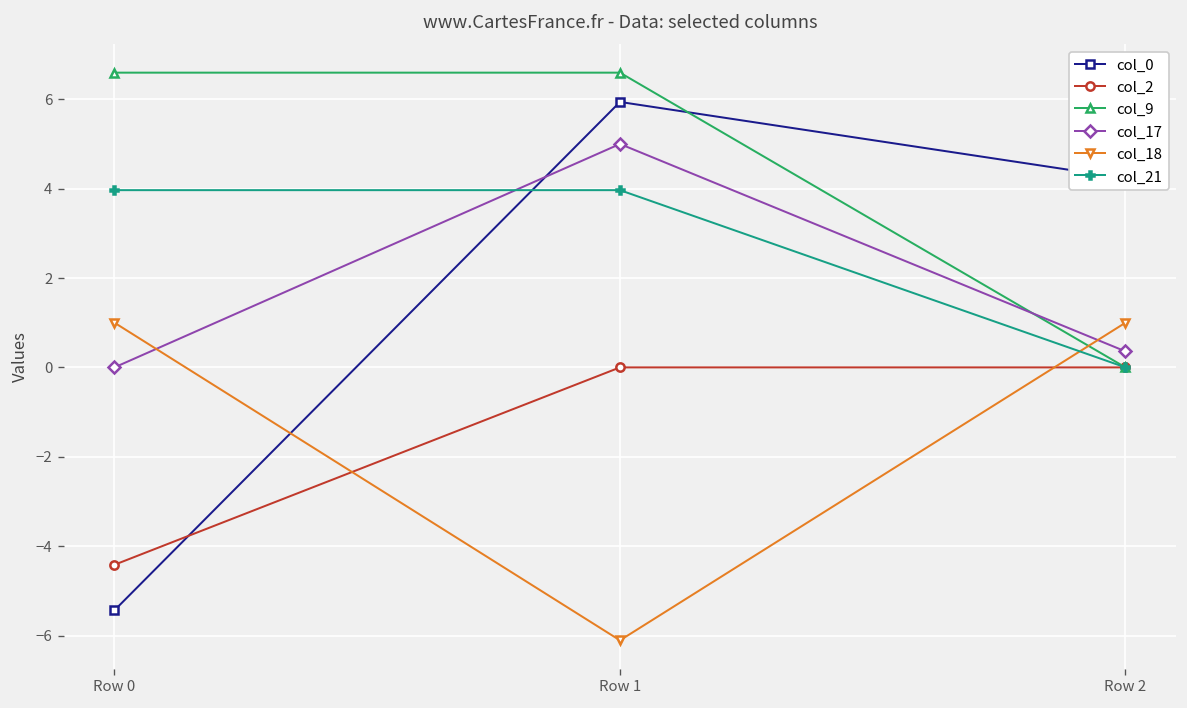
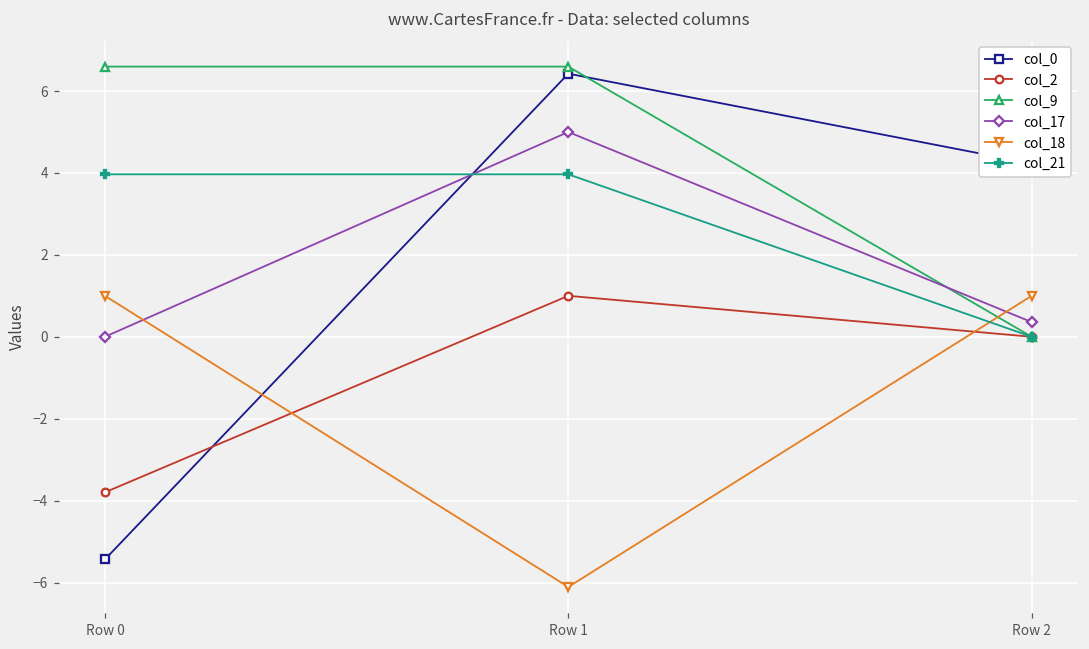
  {
    "col_0": {
      "Row 0": -5.4,
-     "Row 1": 5.9
+     "Row 1": 6.4
    },
    "col_2": {
-     "Row 0": -4.4,
-     "Row 1": 0
+     "Row 0": -3.8,
+     "Row 1": 1
    },
    "col_17": {
      "Row 0": 0.0,
      "Row 1": 5.0,
      "Row 2": 0.4
    },
    "col_18": {
      "Row 0": 1.0,
      "Row 1": -6.1,
      "Row 2": 1.0
    }
  }
